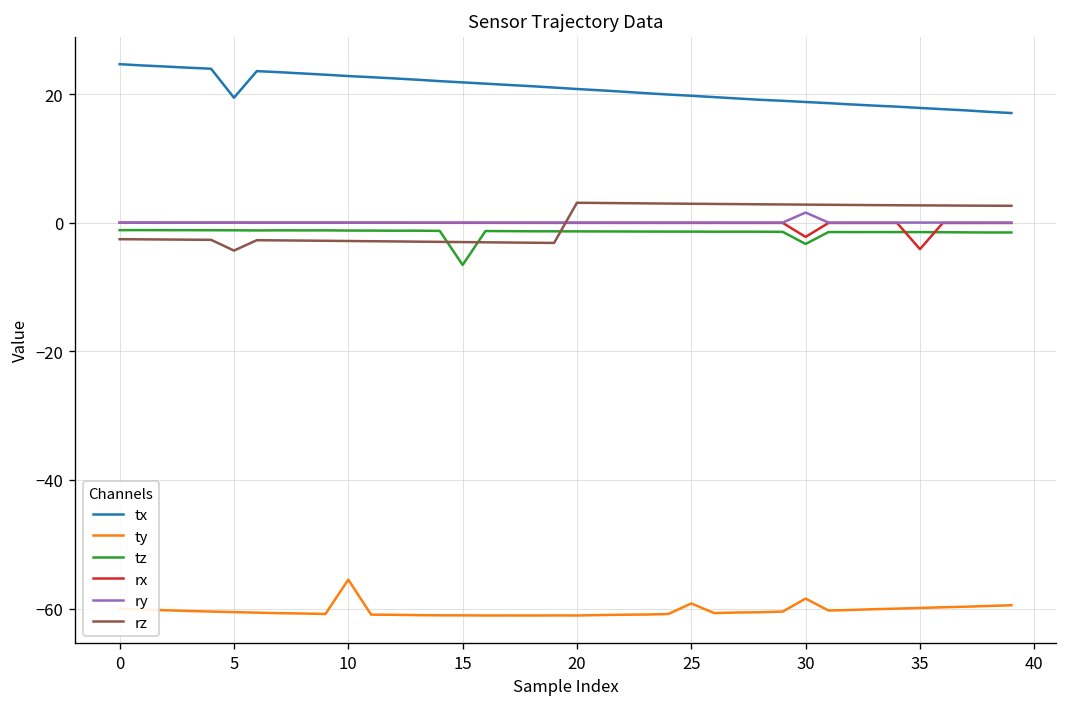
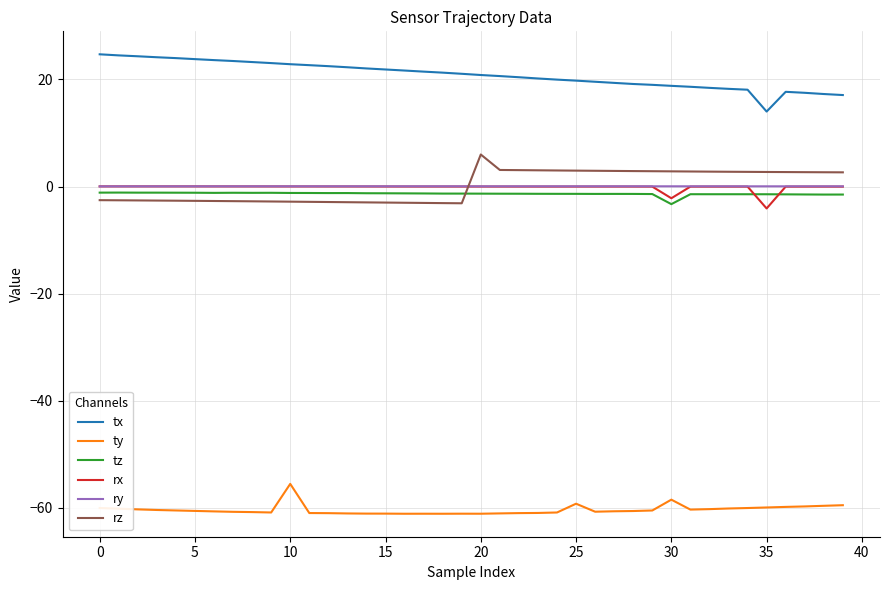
  {
    "tx": {
      "0": 25,
-     "5": 19,
+     "5": 24,
      "10": 23,
      "15": 22,
      "20": 21,
      "25": 20,
      "30": 19,
-     "35": 18
+     "35": 14
    },
    "ty": {
      "5": -61,
      "10": -56,
      "15": -61,
      "20": -61,
      "25": -59,
      "30": -58,
      "35": -60
    },
    "tz": {
      "0": -1,
      "5": -1,
      "10": -1,
-     "15": -7,
+     "15": -1,
      "20": -1,
      "25": -1,
      "30": -3,
      "35": -1
    },
    "rx": {
      "30": -2,
      "35": -4
    },
    "ry": {
-     "30": 2,
+     "30": 0,
      "35": 0
    },
    "rz": {
      "0": -3,
-     "5": -4,
+     "5": -3,
      "10": -3,
      "15": -3,
-     "20": 3,
+     "20": 6,
      "25": 3,
      "30": 3,
      "35": 3
    }
  }
